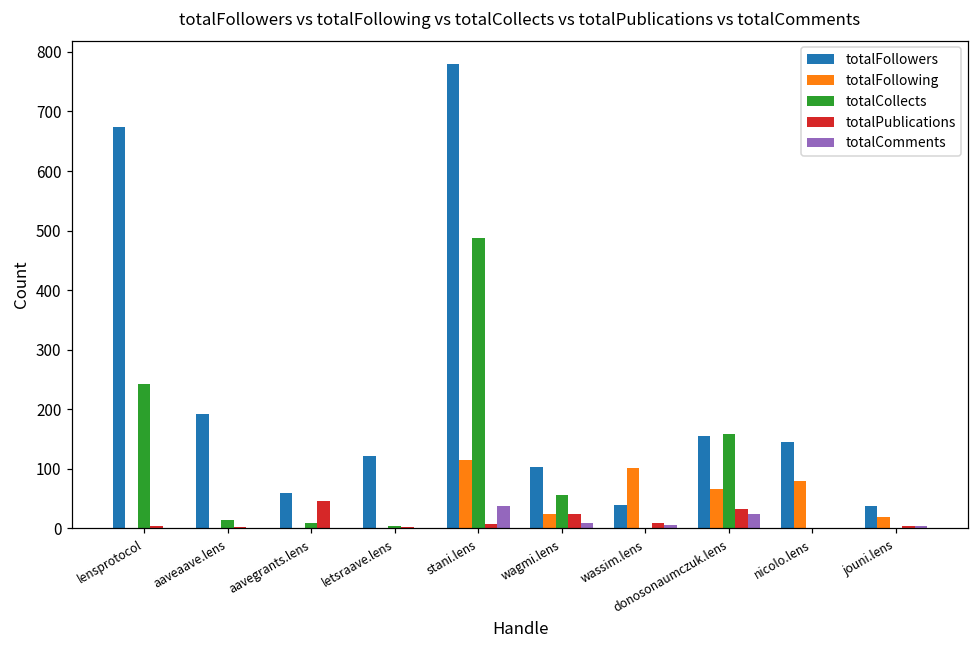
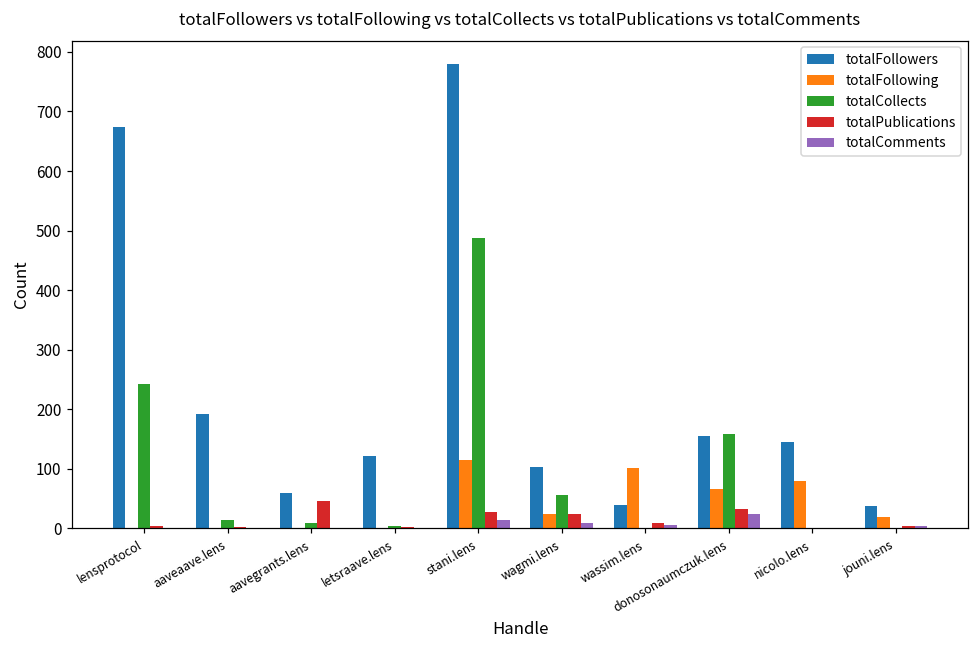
  {
    "totalFollowers": {
      "lensprotocol": 670,
      "aaveaave.lens": 190,
      "aavegrants.lens": 60,
      "letsraave.lens": 120,
      "stani.lens": 780,
      "wagmi.lens": 100,
      "wassim.lens": 40,
      "donosonaumczuk.lens": 160,
      "nicolo.lens": 150,
      "jouni.lens": 40
    },
    "totalFollowing": {
      "lensprotocol": 0,
      "aavegrants.lens": 0,
      "stani.lens": 120,
      "wagmi.lens": 30,
      "wassim.lens": 100,
      "donosonaumczuk.lens": 70,
      "nicolo.lens": 80,
      "jouni.lens": 20
    },
    "totalCollects": {
      "lensprotocol": 240,
      "aaveaave.lens": 10,
      "aavegrants.lens": 10,
      "letsraave.lens": 10,
      "stani.lens": 490,
      "wagmi.lens": 60,
      "donosonaumczuk.lens": 160,
      "nicolo.lens": 0,
      "jouni.lens": 0
    },
    "totalPublications": {
      "lensprotocol": 10,
      "aavegrants.lens": 50,
-     "stani.lens": 10,
+     "stani.lens": 30,
      "wagmi.lens": 30,
      "wassim.lens": 10,
      "donosonaumczuk.lens": 30,
      "jouni.lens": 10
    },
    "totalComments": {
      "lensprotocol": 0,
      "aaveaave.lens": 0,
      "aavegrants.lens": 0,
-     "stani.lens": 40,
+     "stani.lens": 20,
      "wagmi.lens": 10,
      "wassim.lens": 10,
      "donosonaumczuk.lens": 20,
      "nicolo.lens": 0
    }
  }
